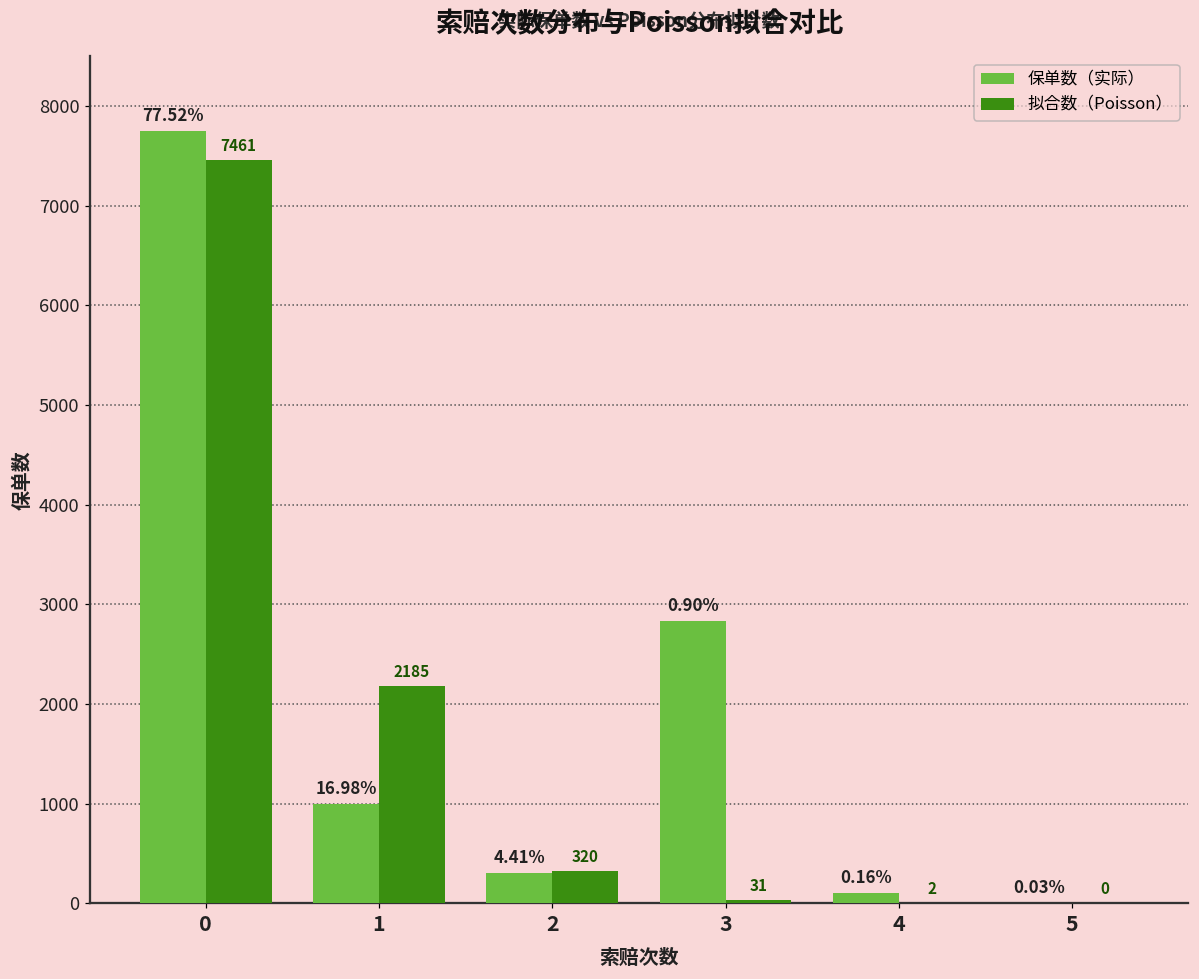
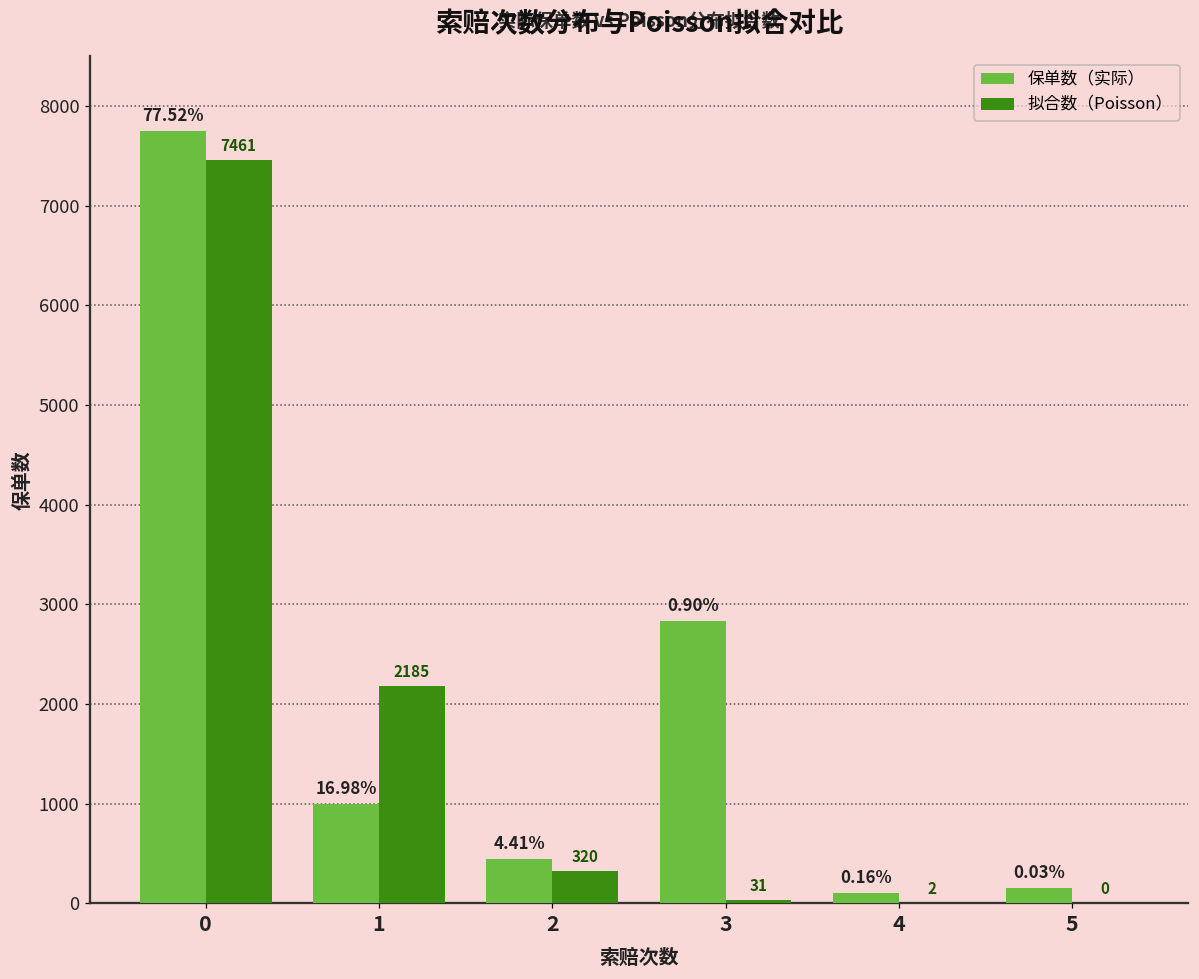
  {
    "保单数（实际）": {
-     "2": 300,
-     "5": 0
+     "2": 400,
+     "5": 200
    },
    "拟合数（Poisson）": {
      "0": 7461,
      "1": 2185,
      "2": 320,
      "3": 31,
      "4": 2,
      "5": 0
    }
  }
